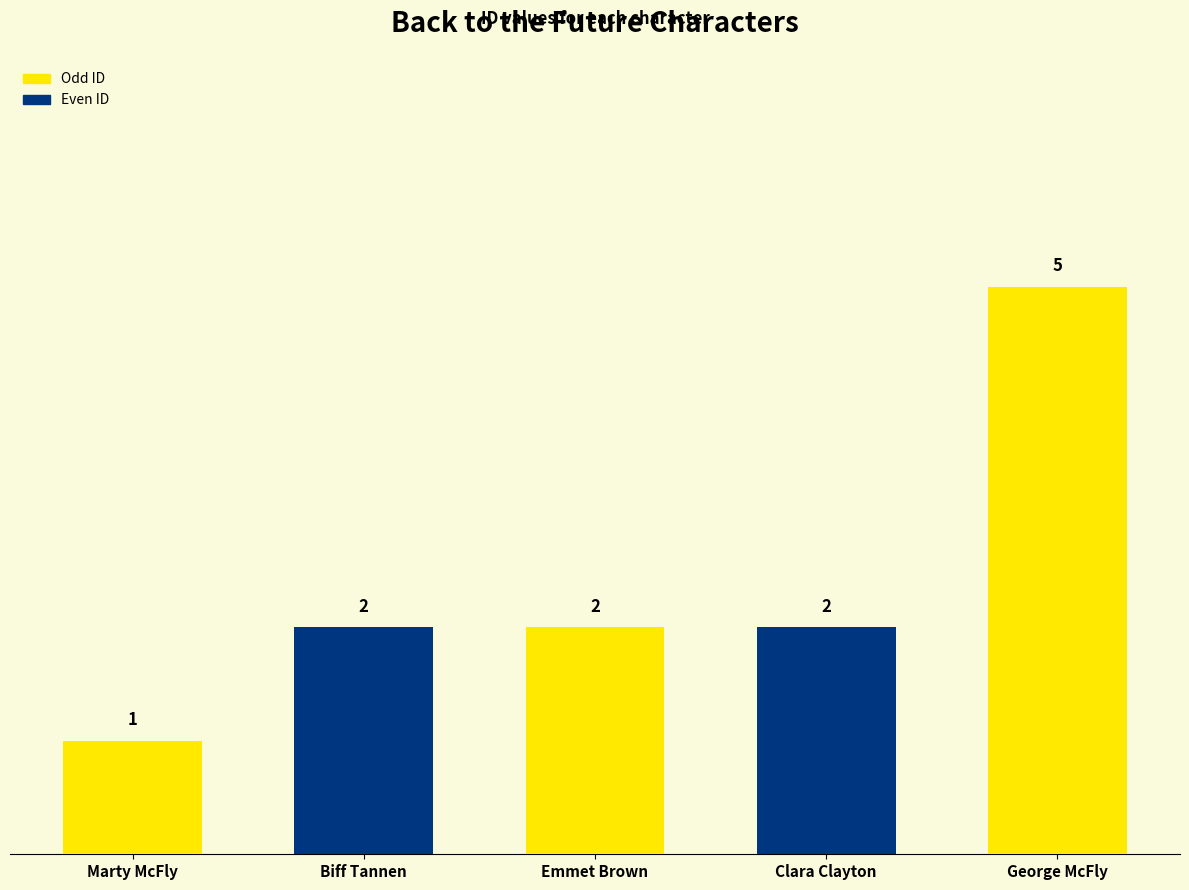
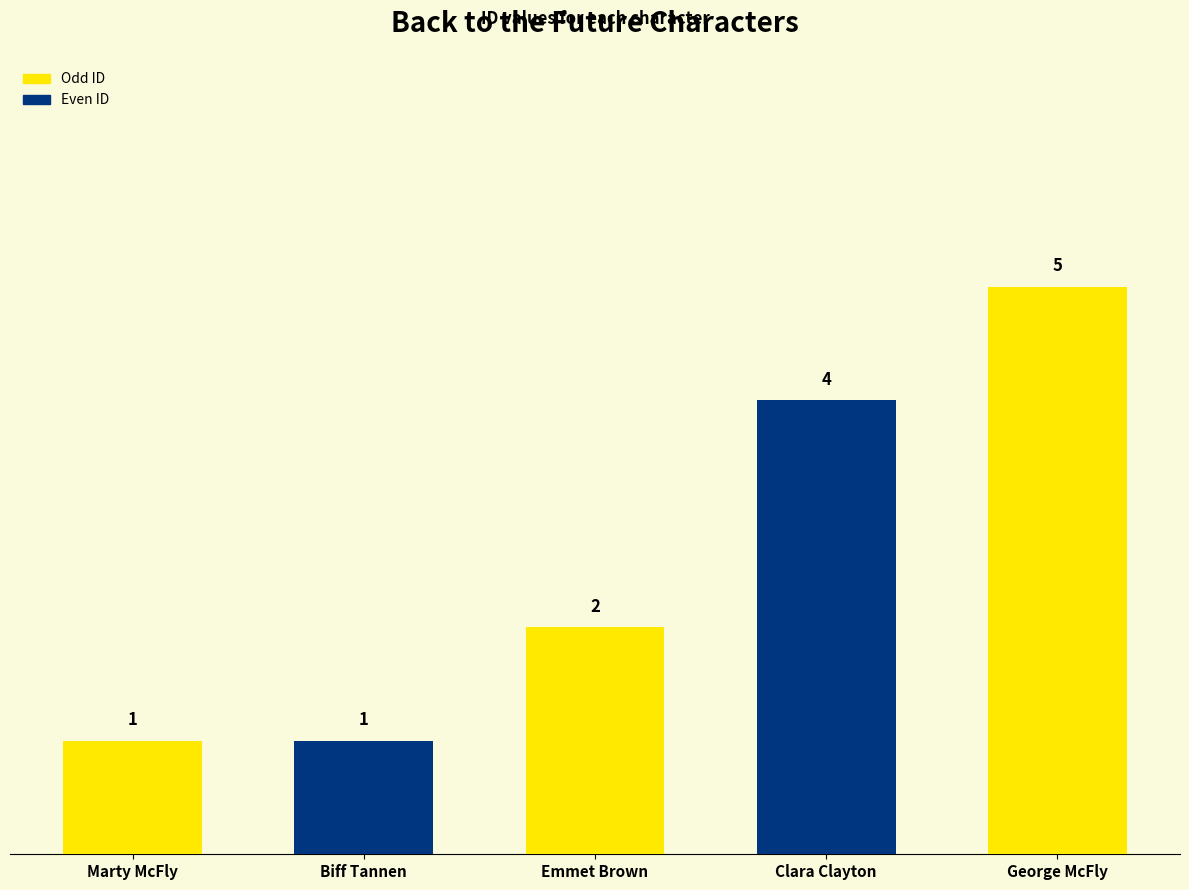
  {
    "Marty McFly": 1,
-   "Biff Tannen": 2,
+   "Biff Tannen": 1,
    "Emmet Brown": 2,
-   "Clara Clayton": 2,
+   "Clara Clayton": 4,
    "George McFly": 5
  }
